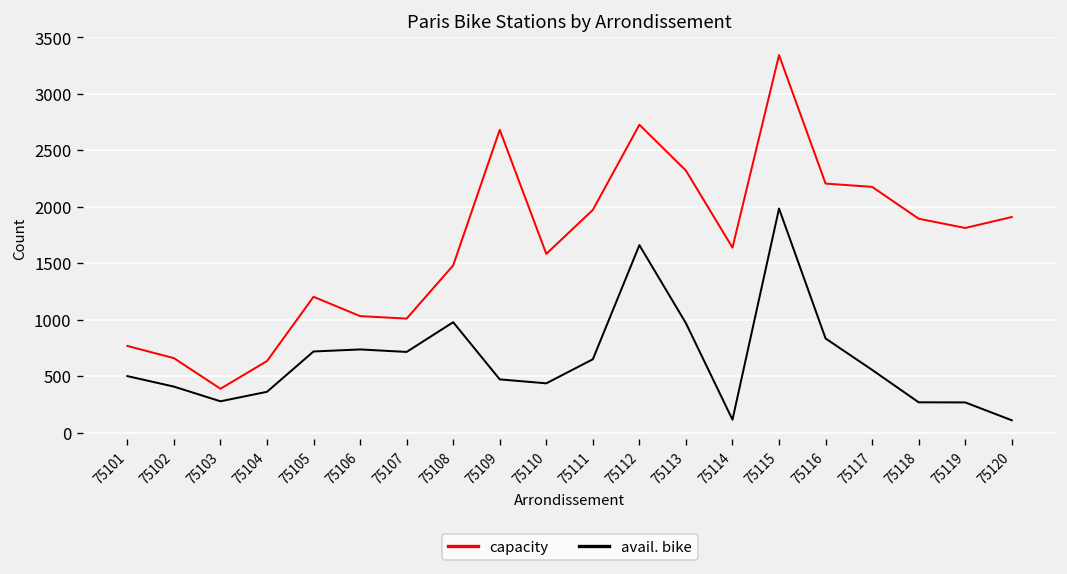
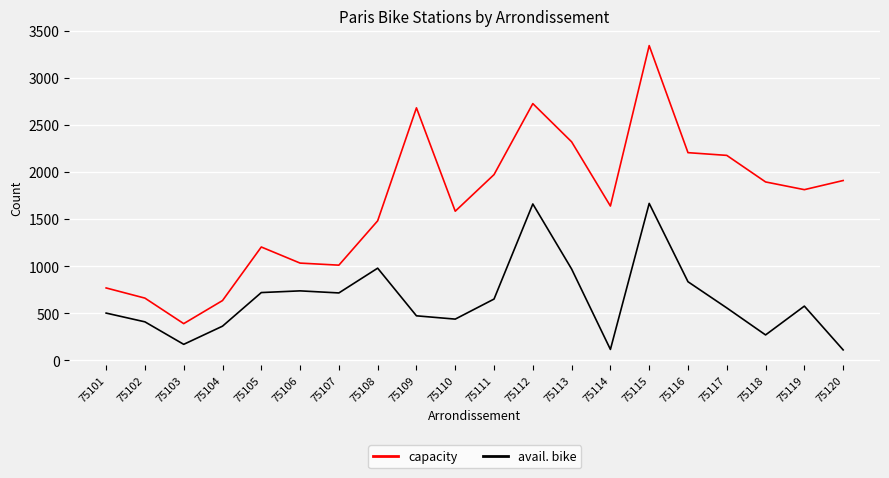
  {
    "capacity": {
      "75101": 800,
      "75102": 700,
      "75103": 400,
      "75104": 600,
      "75105": 1200,
      "75106": 1000,
      "75107": 1000,
      "75108": 1500,
      "75109": 2700,
      "75110": 1600,
      "75111": 2000,
      "75112": 2700,
      "75113": 2300,
      "75114": 1600,
      "75115": 3300,
      "75116": 2200,
      "75117": 2200,
      "75118": 1900,
      "75119": 1800,
      "75120": 1900
    },
    "avail. bike": {
      "75101": 500,
      "75102": 400,
-     "75103": 300,
+     "75103": 200,
      "75104": 400,
      "75105": 700,
      "75106": 700,
      "75107": 700,
      "75108": 1000,
      "75109": 500,
      "75110": 400,
      "75111": 700,
      "75112": 1700,
      "75113": 1000,
      "75114": 100,
-     "75115": 2000,
+     "75115": 1700,
      "75116": 800,
      "75117": 600,
      "75118": 300,
-     "75119": 300,
+     "75119": 600,
      "75120": 100
    }
  }
